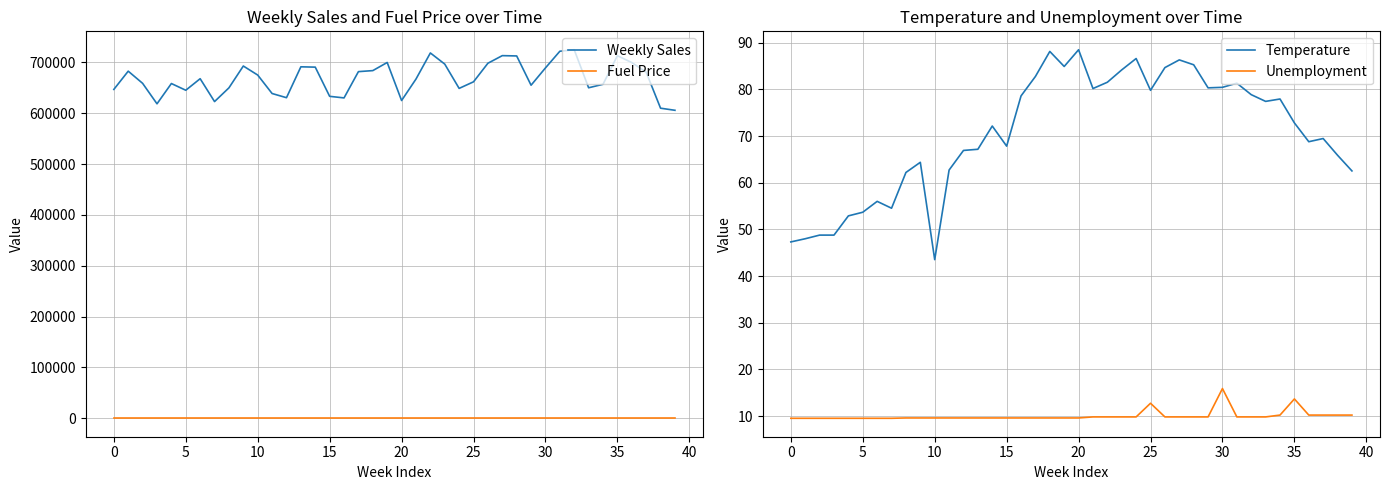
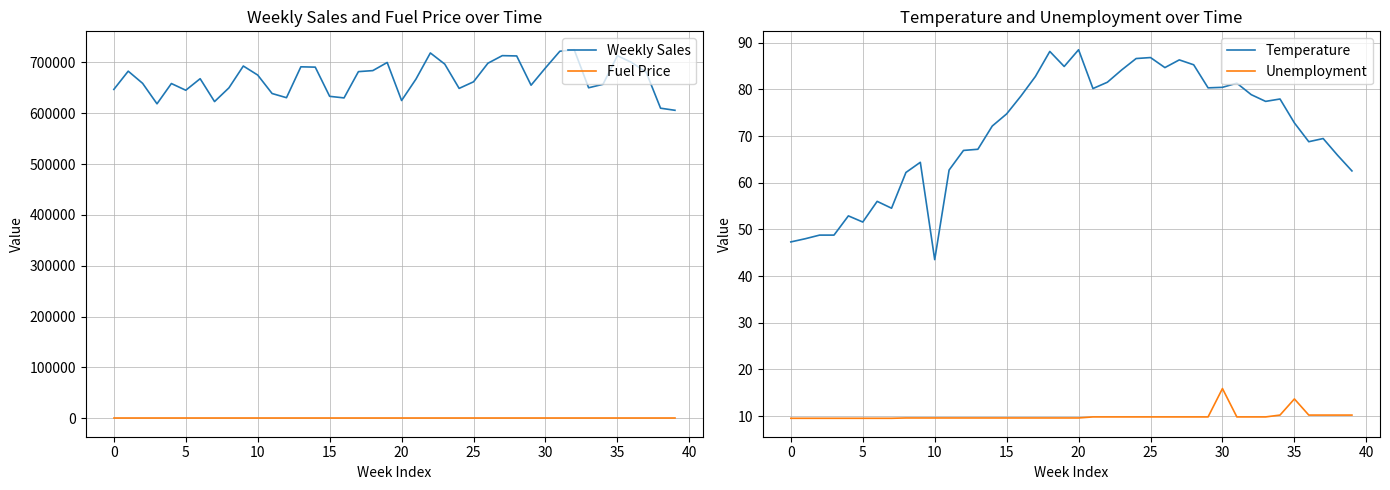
  {
    "Weekly Sales and Fuel Price over Time": {
      "Weekly Sales": {
        "0": 650000,
        "5": 650000,
        "10": 680000,
        "15": 630000,
        "20": 630000,
        "25": 660000,
        "30": 690000
      },
      "Fuel Price": {
        "0": 0,
        "5": 0,
        "10": 0,
        "15": 0,
        "20": 0,
        "25": 0,
        "30": 0,
        "35": 0
      }
    },
    "Temperature and Unemployment over Time": {
      "Temperature": {
        "0": 47,
-       "5": 54,
+       "5": 52,
        "10": 44,
-       "15": 68,
+       "15": 75,
        "20": 88,
-       "25": 80,
+       "25": 87,
        "30": 80,
        "35": 73
      },
      "Unemployment": {
        "0": 10,
        "5": 10,
        "10": 10,
        "15": 10,
        "20": 10,
-       "25": 13,
+       "25": 10,
        "30": 16,
        "35": 14
      }
    }
  }
